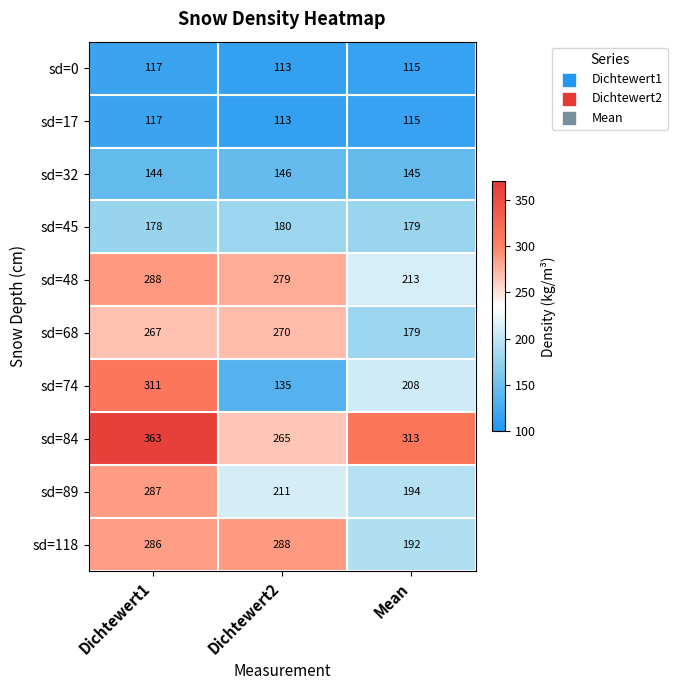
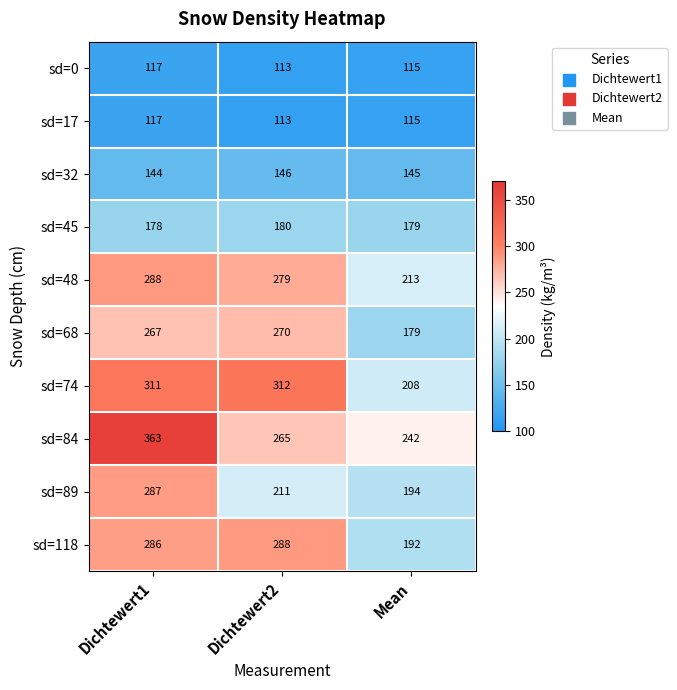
  {
    "sd=0": {
      "Dichtewert1": 117,
      "Dichtewert2": 113,
      "Mean": 115
    },
    "sd=17": {
      "Dichtewert1": 117,
      "Dichtewert2": 113,
      "Mean": 115
    },
    "sd=32": {
      "Dichtewert1": 144,
      "Dichtewert2": 146,
      "Mean": 145
    },
    "sd=45": {
      "Dichtewert1": 178,
      "Dichtewert2": 180,
      "Mean": 179
    },
    "sd=48": {
      "Dichtewert1": 288,
      "Dichtewert2": 279,
      "Mean": 213
    },
    "sd=68": {
      "Dichtewert1": 267,
      "Dichtewert2": 270,
      "Mean": 179
    },
    "sd=74": {
      "Dichtewert1": 311,
-     "Dichtewert2": 135,
+     "Dichtewert2": 312,
      "Mean": 208
    },
    "sd=84": {
      "Dichtewert1": 363,
      "Dichtewert2": 265,
-     "Mean": 313
+     "Mean": 242
    },
    "sd=89": {
      "Dichtewert1": 287,
      "Dichtewert2": 211,
      "Mean": 194
    },
    "sd=118": {
      "Dichtewert1": 286,
      "Dichtewert2": 288,
      "Mean": 192
    }
  }
